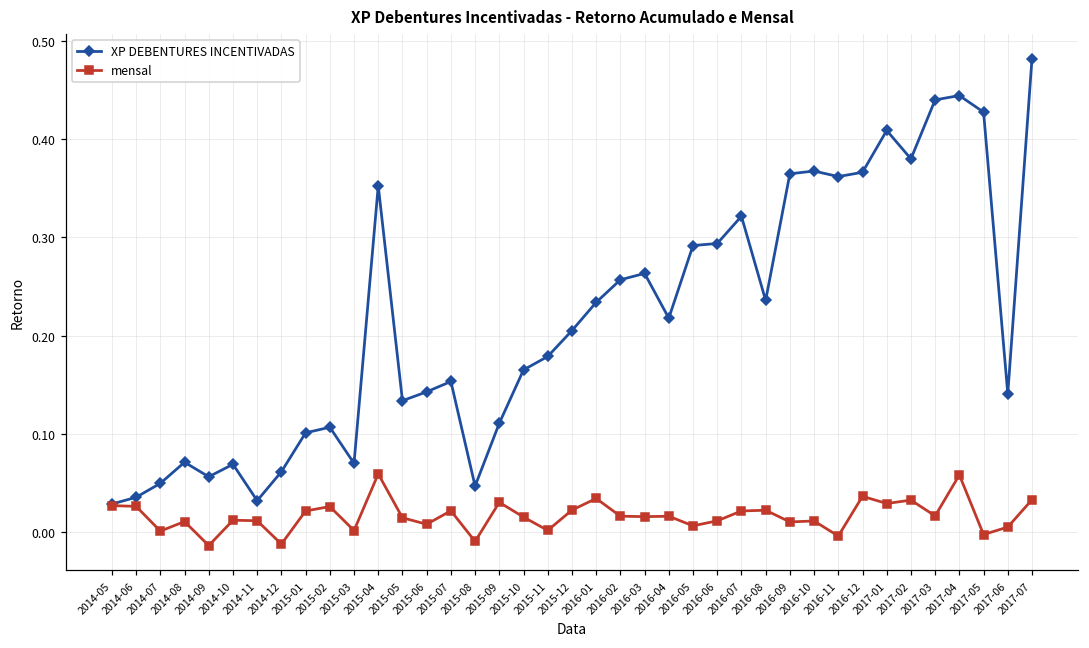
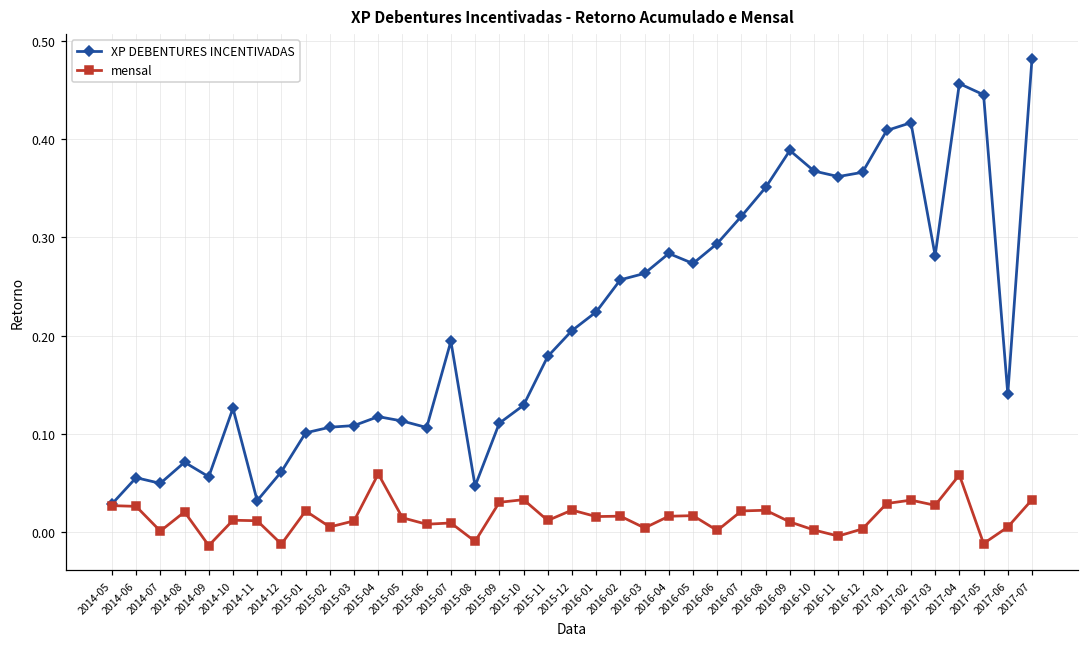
  {
    "XP DEBENTURES INCENTIVADAS": {
-     "2014-06": 0.04,
+     "2014-06": 0.06,
      "2014-07": 0.05,
      "2014-08": 0.07,
      "2014-09": 0.06,
-     "2014-10": 0.07,
+     "2014-10": 0.13,
      "2014-11": 0.03,
      "2014-12": 0.06,
      "2015-01": 0.10,
      "2015-02": 0.11,
-     "2015-03": 0.07,
-     "2015-04": 0.35,
-     "2015-05": 0.13,
-     "2015-06": 0.14,
-     "2015-07": 0.15,
+     "2015-03": 0.11,
+     "2015-04": 0.12,
+     "2015-05": 0.11,
+     "2015-06": 0.11,
+     "2015-07": 0.19,
      "2015-08": 0.05,
      "2015-09": 0.11,
-     "2015-10": 0.17,
+     "2015-10": 0.13,
      "2015-11": 0.18,
      "2015-12": 0.21,
-     "2016-01": 0.23,
+     "2016-01": 0.22,
      "2016-02": 0.26,
      "2016-03": 0.26,
-     "2016-04": 0.22,
-     "2016-05": 0.29,
+     "2016-04": 0.28,
+     "2016-05": 0.27,
      "2016-06": 0.29,
      "2016-07": 0.32,
-     "2016-08": 0.24,
-     "2016-09": 0.36,
+     "2016-08": 0.35,
+     "2016-09": 0.39,
      "2016-10": 0.37,
      "2016-11": 0.36,
      "2016-12": 0.37,
      "2017-01": 0.41,
-     "2017-02": 0.38,
-     "2017-03": 0.44,
-     "2017-04": 0.44,
-     "2017-05": 0.43,
+     "2017-02": 0.42,
+     "2017-03": 0.28,
+     "2017-04": 0.46,
+     "2017-05": 0.45,
      "2017-06": 0.14,
      "2017-07": 0.48
    },
    "mensal": {
      "2014-06": 0.03,
      "2014-07": 0.00,
-     "2014-08": 0.01,
+     "2014-08": 0.02,
      "2014-09": -0.01,
      "2014-10": 0.01,
      "2014-11": 0.01,
      "2014-12": -0.01,
      "2015-01": 0.02,
-     "2015-02": 0.03,
-     "2015-03": 0.00,
+     "2015-02": 0.01,
+     "2015-03": 0.01,
      "2015-04": 0.06,
      "2015-05": 0.01,
      "2015-06": 0.01,
-     "2015-07": 0.02,
+     "2015-07": 0.01,
      "2015-08": -0.01,
      "2015-09": 0.03,
-     "2015-10": 0.02,
-     "2015-11": 0.00,
+     "2015-10": 0.03,
+     "2015-11": 0.01,
      "2015-12": 0.02,
-     "2016-01": 0.03,
+     "2016-01": 0.02,
      "2016-02": 0.02,
-     "2016-03": 0.02,
+     "2016-03": 0.00,
      "2016-04": 0.02,
-     "2016-05": 0.01,
-     "2016-06": 0.01,
+     "2016-05": 0.02,
+     "2016-06": 0.00,
      "2016-07": 0.02,
      "2016-08": 0.02,
      "2016-09": 0.01,
-     "2016-10": 0.01,
+     "2016-10": 0.00,
      "2016-11": 0.00,
-     "2016-12": 0.04,
+     "2016-12": 0.00,
      "2017-01": 0.03,
      "2017-02": 0.03,
-     "2017-03": 0.02,
+     "2017-03": 0.03,
      "2017-04": 0.06,
-     "2017-05": 0.00,
+     "2017-05": -0.01,
      "2017-06": 0.01,
      "2017-07": 0.03
    }
  }
